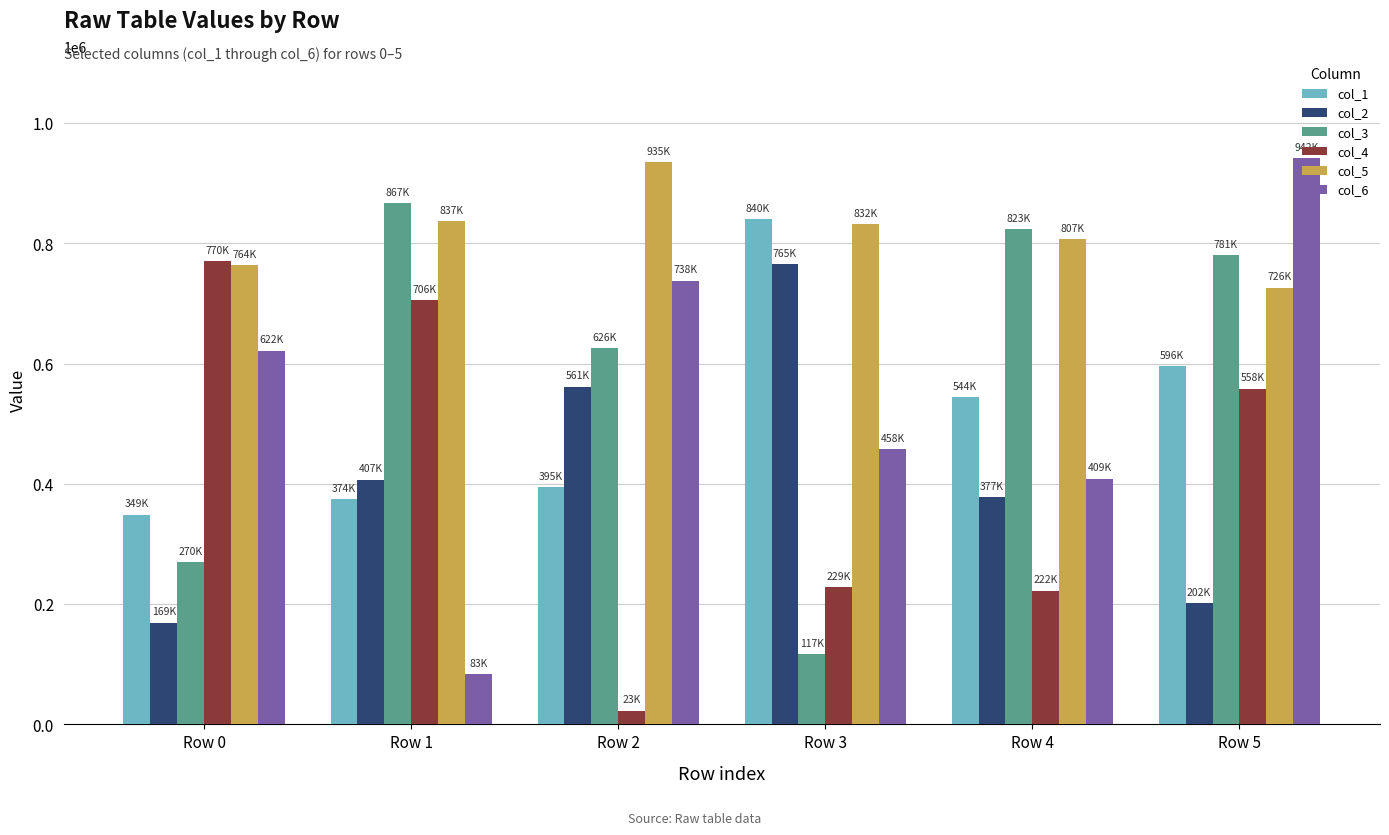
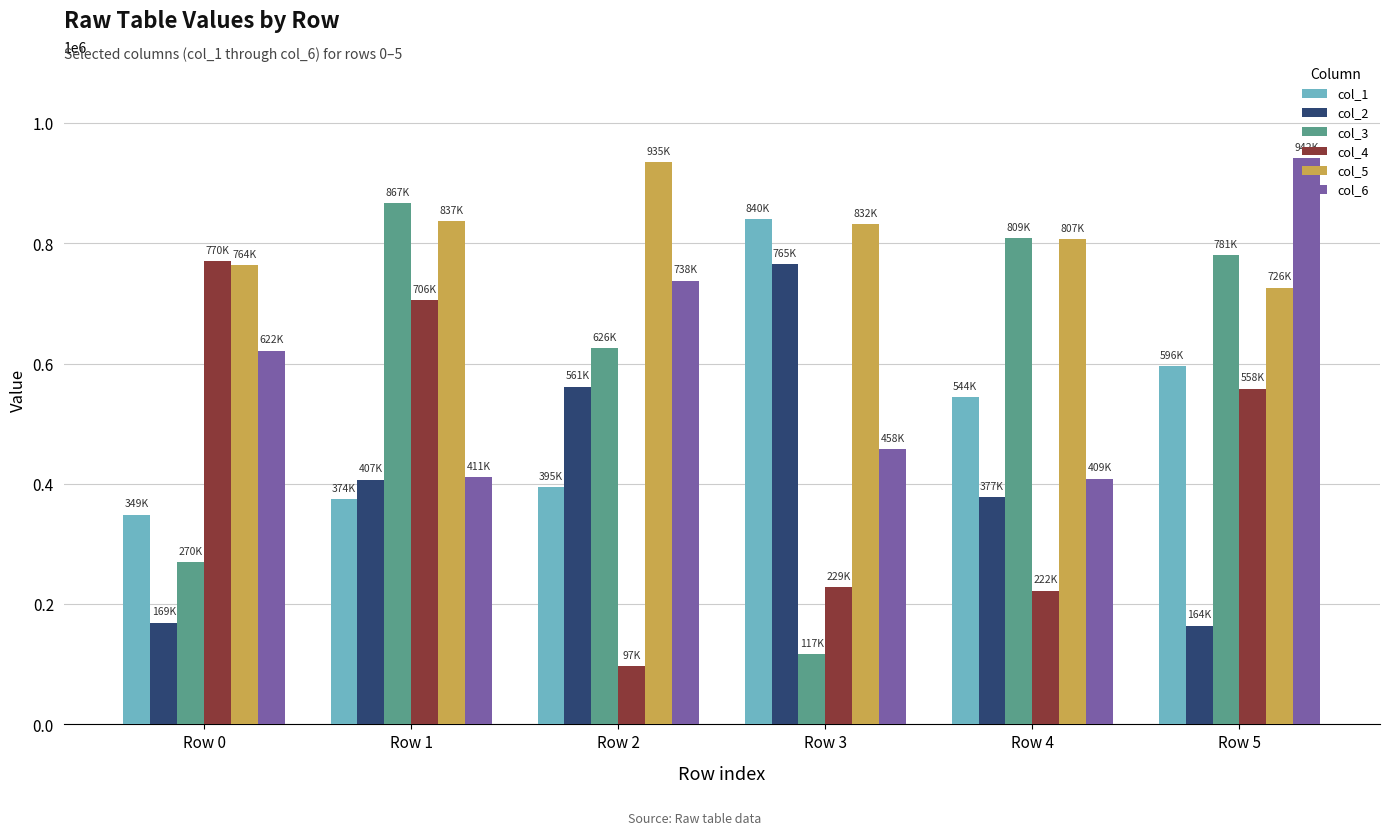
  {
    "col_1": {
      "Row 0": "349K",
      "Row 1": "374K",
      "Row 2": "395K",
      "Row 3": "840K",
      "Row 4": "544K",
      "Row 5": "596K"
    },
    "col_2": {
      "Row 0": "169K",
      "Row 1": "407K",
      "Row 2": "561K",
      "Row 3": "765K",
      "Row 4": "377K",
-     "Row 5": "202K"
+     "Row 5": "164K"
    },
    "col_3": {
      "Row 0": "270K",
      "Row 1": "867K",
      "Row 2": "626K",
      "Row 3": "117K",
-     "Row 4": "823K",
+     "Row 4": "809K",
      "Row 5": "781K"
    },
    "col_4": {
      "Row 0": "770K",
      "Row 1": "706K",
-     "Row 2": "23K",
+     "Row 2": "97K",
      "Row 3": "229K",
      "Row 4": "222K",
      "Row 5": "558K"
    },
    "col_5": {
      "Row 0": "764K",
      "Row 1": "837K",
      "Row 2": "935K",
      "Row 3": "832K",
      "Row 4": "807K",
      "Row 5": "726K"
    },
    "col_6": {
      "Row 0": "622K",
-     "Row 1": "83K",
+     "Row 1": "411K",
      "Row 2": "738K",
      "Row 3": "458K",
      "Row 4": "409K",
      "Row 5": "942K"
    }
  }
